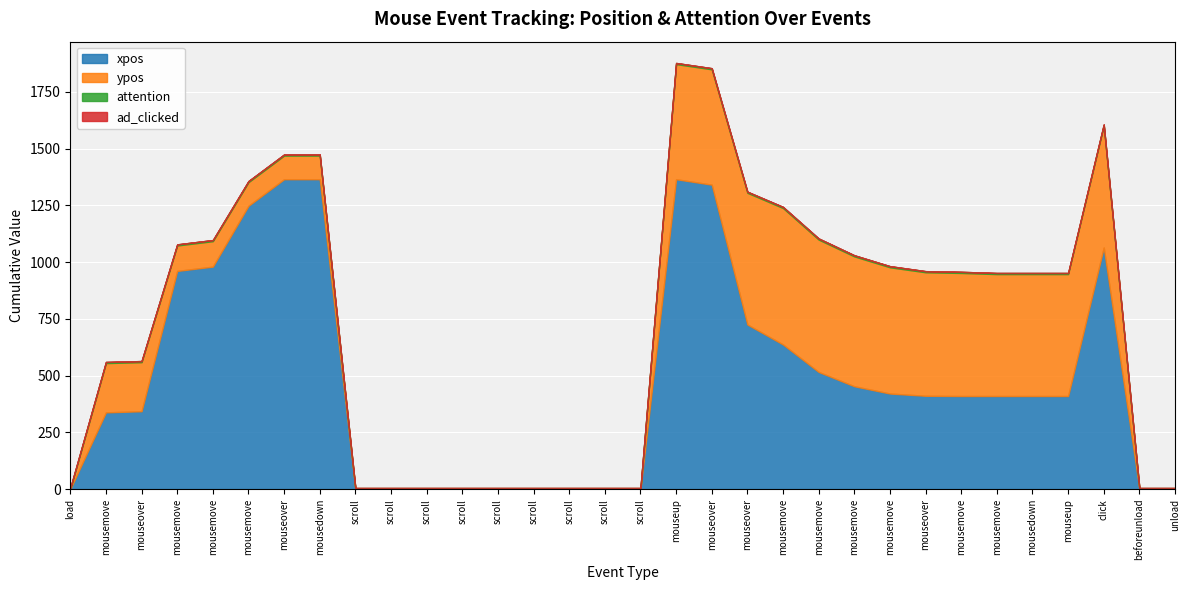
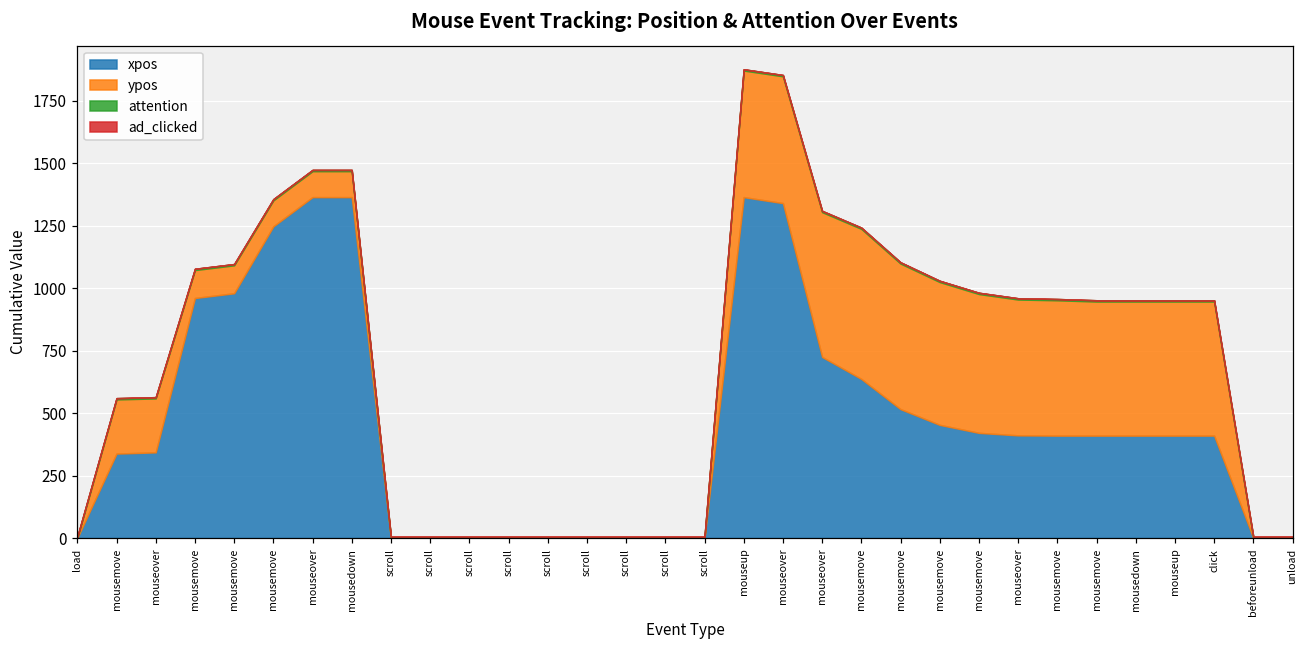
  {
    "xpos": {
-     "click": 1060
+     "click": 410
    }
  }
